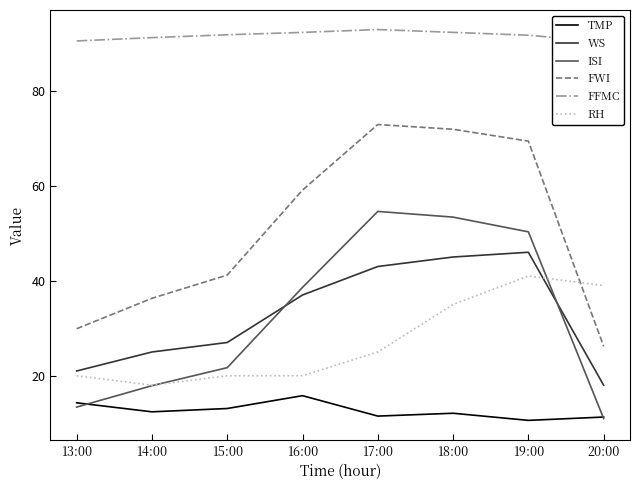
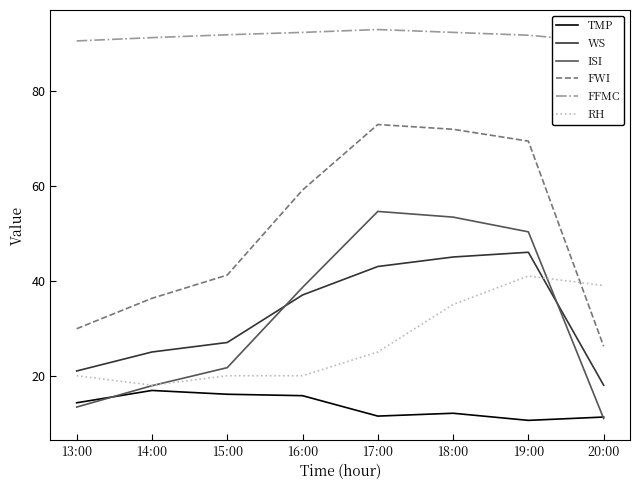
  {
    "TMP": {
      "13:00": 14,
-     "14:00": 12,
-     "15:00": 13,
+     "14:00": 17,
+     "15:00": 16,
      "16:00": 16,
      "17:00": 12,
      "18:00": 12,
      "19:00": 11
    }
  }
